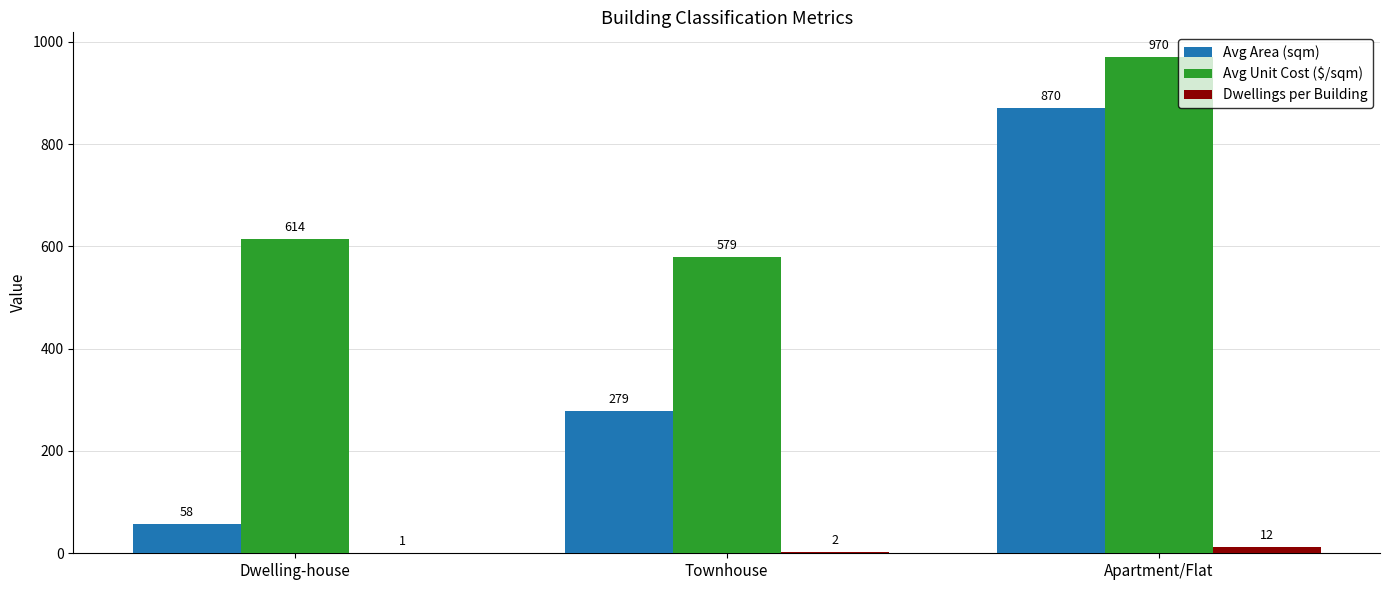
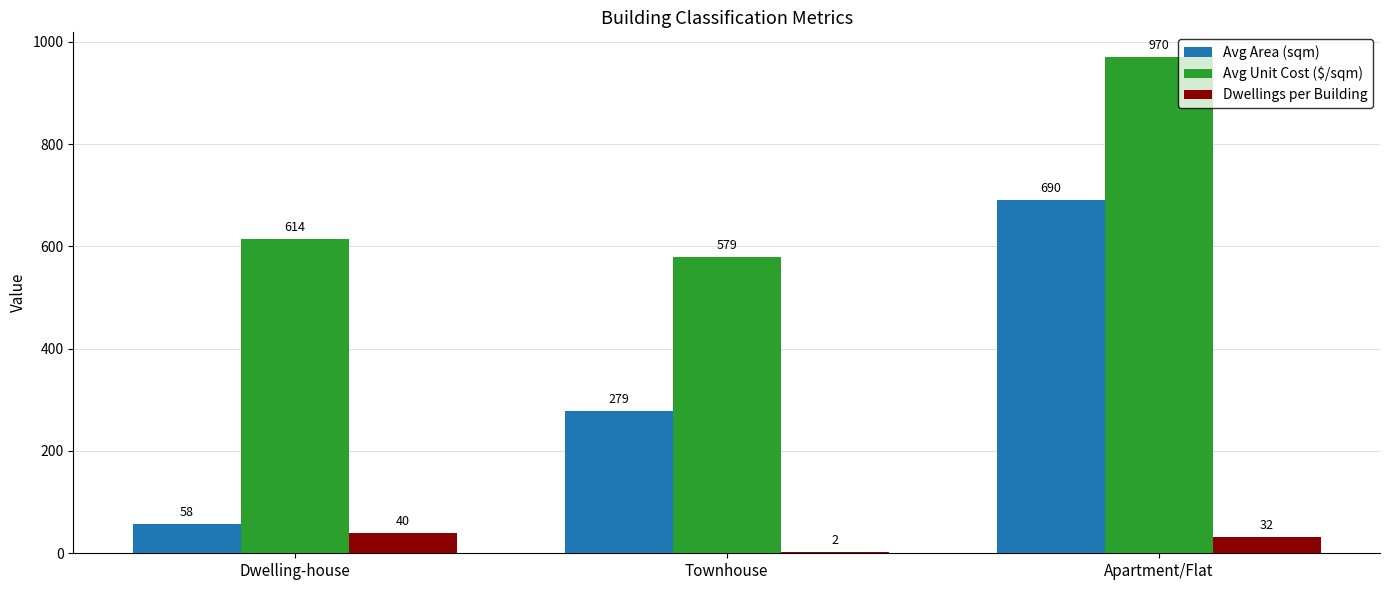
  {
    "Avg Area (sqm)": {
      "Dwelling-house": 58,
      "Townhouse": 279,
-     "Apartment/Flat": 870
+     "Apartment/Flat": 690
    },
    "Avg Unit Cost ($/sqm)": {
      "Dwelling-house": 614,
      "Townhouse": 579,
      "Apartment/Flat": 970
    },
    "Dwellings per Building": {
-     "Dwelling-house": 1,
+     "Dwelling-house": 40,
      "Townhouse": 2,
-     "Apartment/Flat": 12
+     "Apartment/Flat": 32
    }
  }
